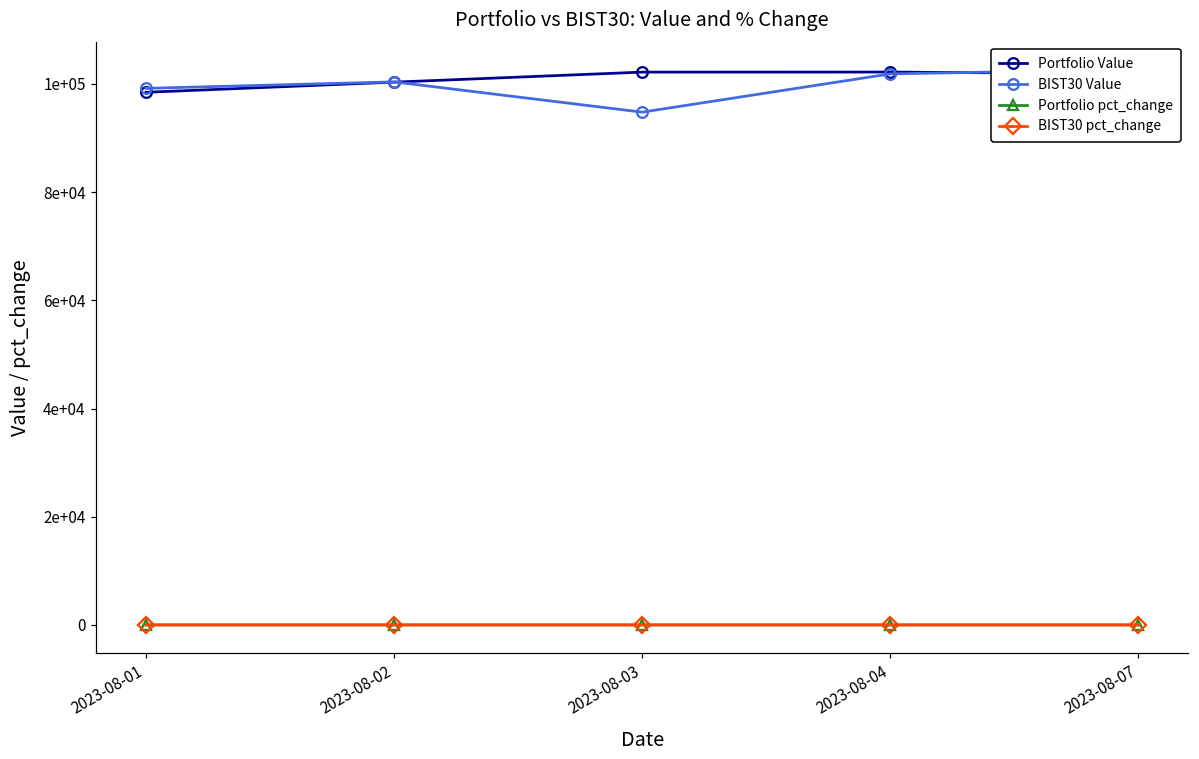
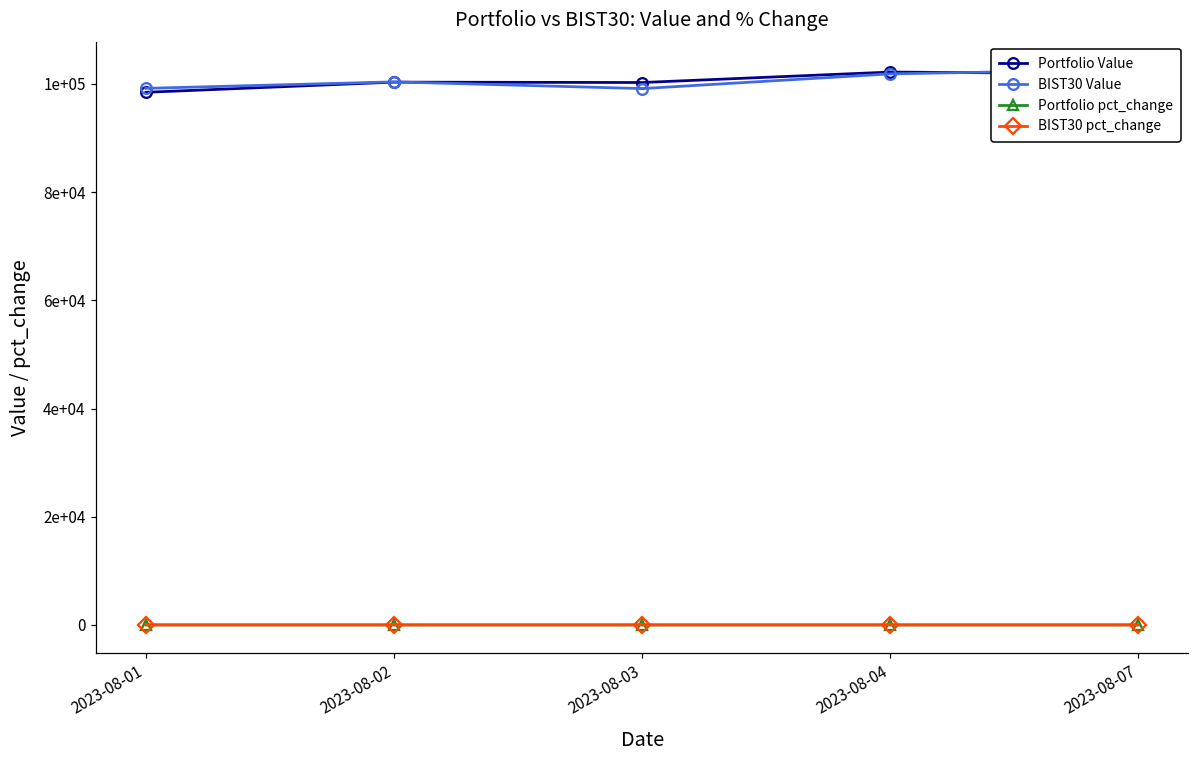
  {
    "Portfolio Value": {
      "2023-08-01": 98000,
-     "2023-08-03": 102000
+     "2023-08-03": 100000
    },
    "BIST30 Value": {
      "2023-08-01": 99000,
-     "2023-08-03": 95000
+     "2023-08-03": 99000
    },
    "BIST30 pct_change": {
      "2023-08-01": 0,
      "2023-08-02": 0,
      "2023-08-03": 0,
      "2023-08-04": 0,
      "2023-08-07": 0
    }
  }
